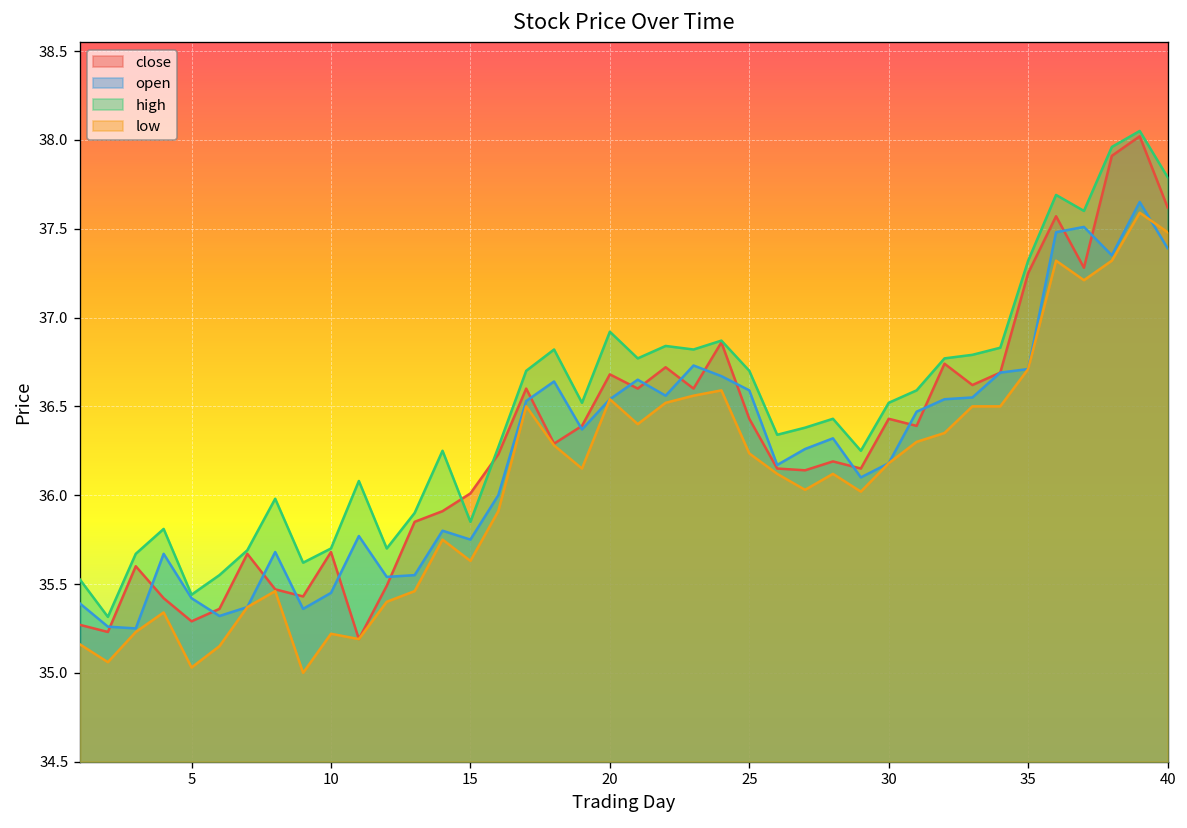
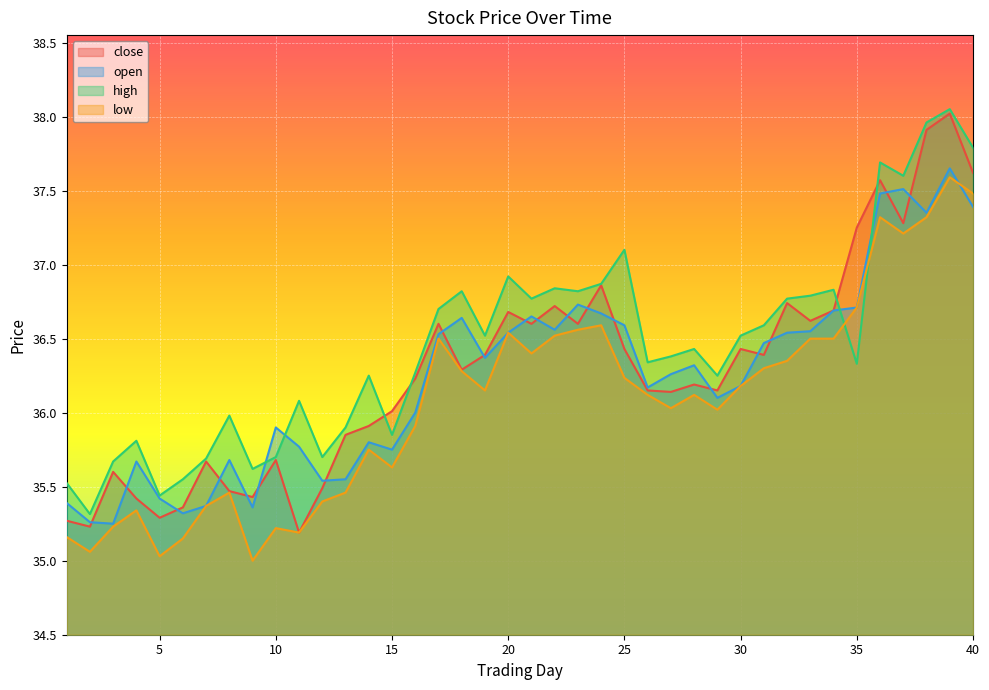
  {
    "open": {
      "5": 35.42,
-     "10": 35.45,
+     "10": 35.90,
      "15": 35.75,
      "25": 36.59,
      "40": 37.39
    },
    "high": {
      "5": 35.44,
      "10": 35.70,
      "15": 35.85,
      "20": 36.92,
-     "25": 36.7,
+     "25": 37.1,
      "30": 36.52,
-     "35": 37.32,
+     "35": 36.33,
      "40": 37.79
    }
  }
